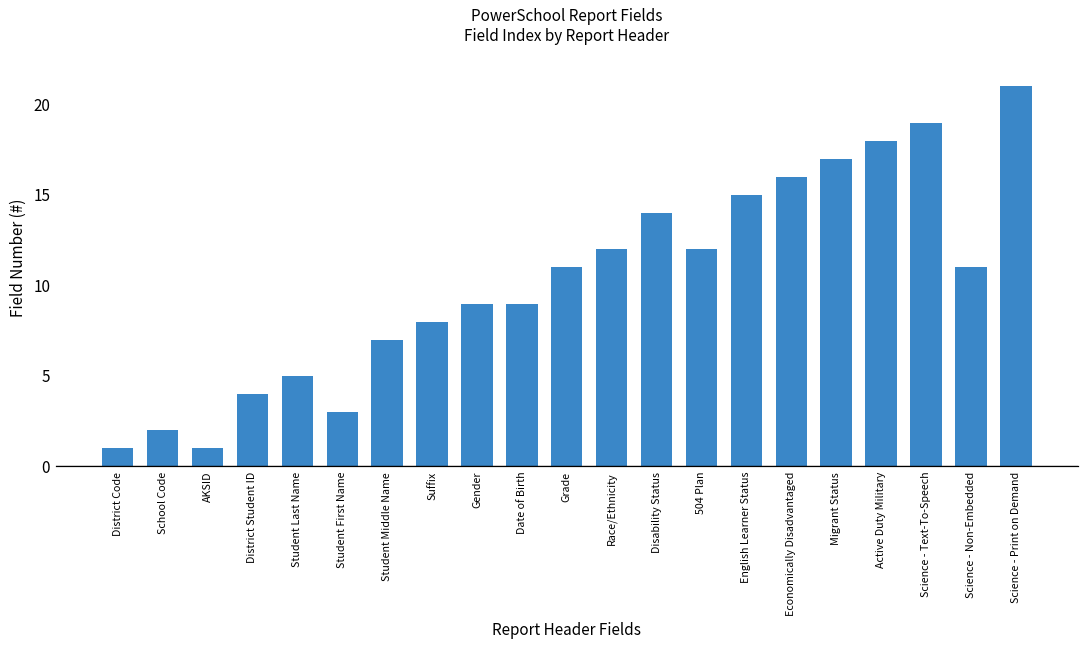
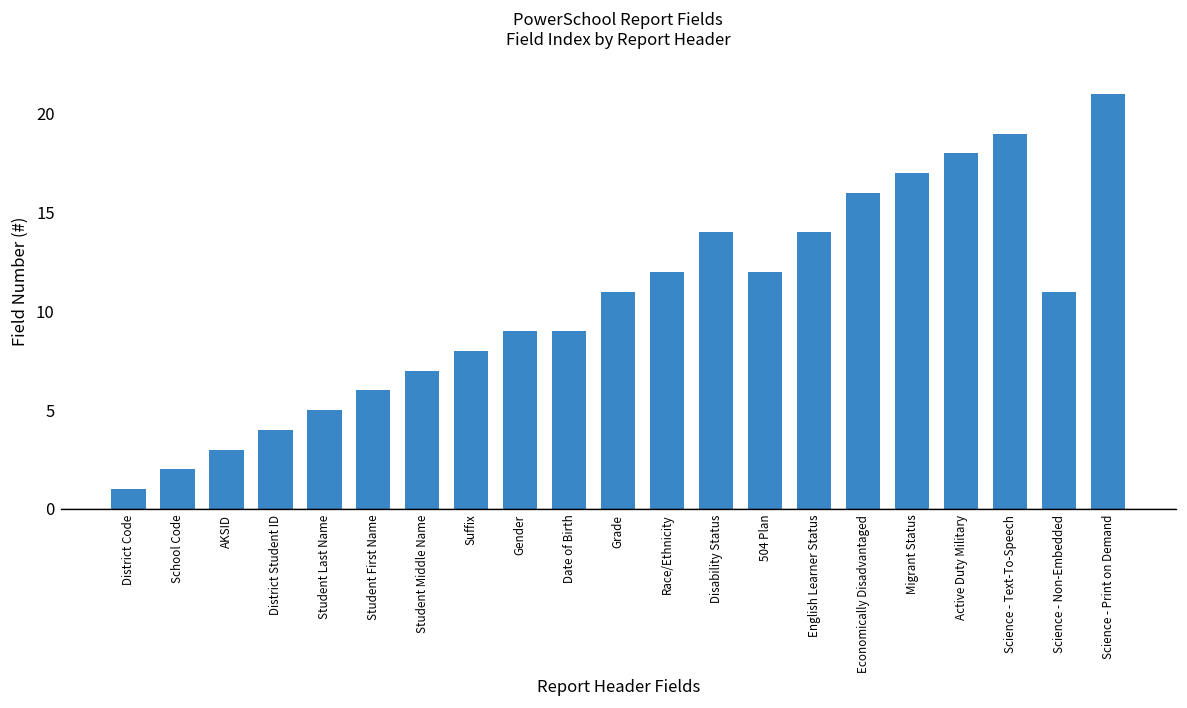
  {
    "District Code": 1,
    "School Code": 2,
-   "AKSID": 1,
+   "AKSID": 3,
    "District Student ID": 4,
    "Student Last Name": 5,
-   "Student First Name": 3,
+   "Student First Name": 6,
    "Student Middle Name": 7,
    "Suffix": 8,
    "Gender": 9,
    "Date of Birth": 9,
    "Grade": 11,
    "Race/Ethnicity": 12,
    "Disability Status": 14,
    "504 Plan": 12,
-   "English Learner Status": 15,
+   "English Learner Status": 14,
    "Economically Disadvantaged": 16,
    "Migrant Status": 17,
    "Active Duty Military": 18,
    "Science - Text-To-Speech": 19,
    "Science - Non-Embedded": 11,
    "Science - Print on Demand": 21
  }
